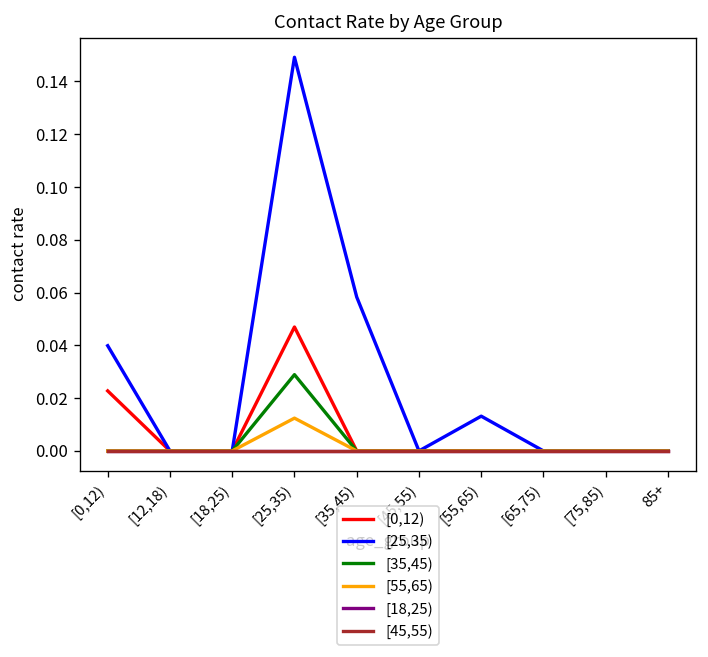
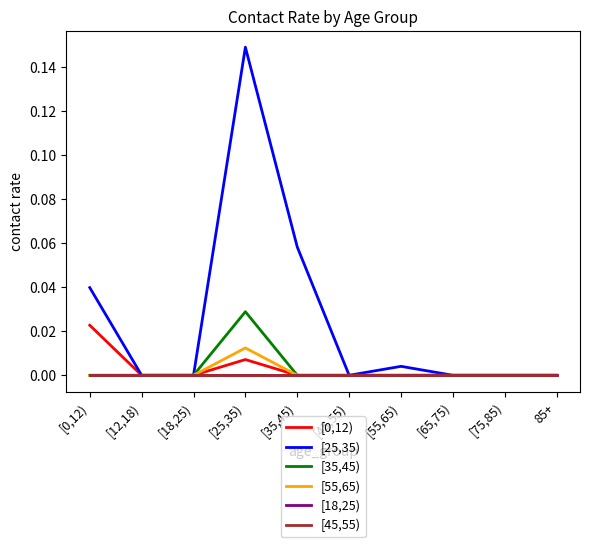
  {
    "[0,12)": {
      "[0,12)": 0.023,
-     "[25,35)": 0.047
+     "[25,35)": 0.007
    },
    "[25,35)": {
      "[0,12)": 0.040,
      "[25,35)": 0.149,
      "[35,45)": 0.058,
-     "[55,65)": 0.013
+     "[55,65)": 0.004
    },
    "[35,45)": {
      "[25,35)": 0.029
    },
    "[55,65)": {
      "[25,35)": 0.012
    },
    "[45,55)": {
      "[25,35)": 0.000
    }
  }
